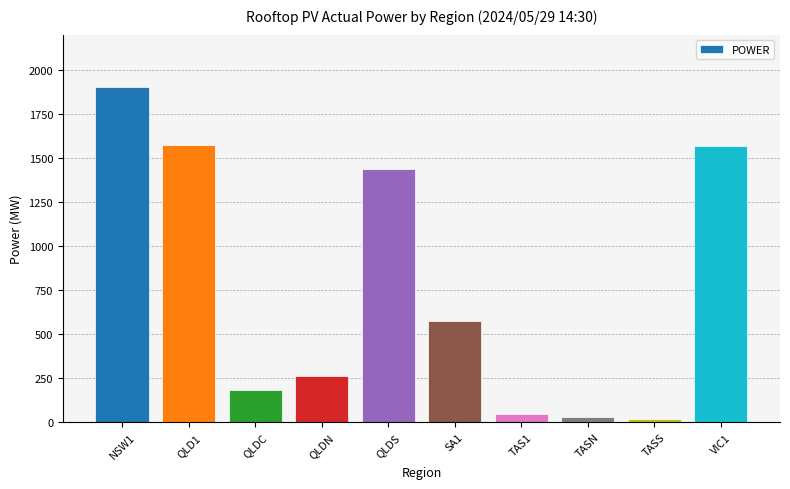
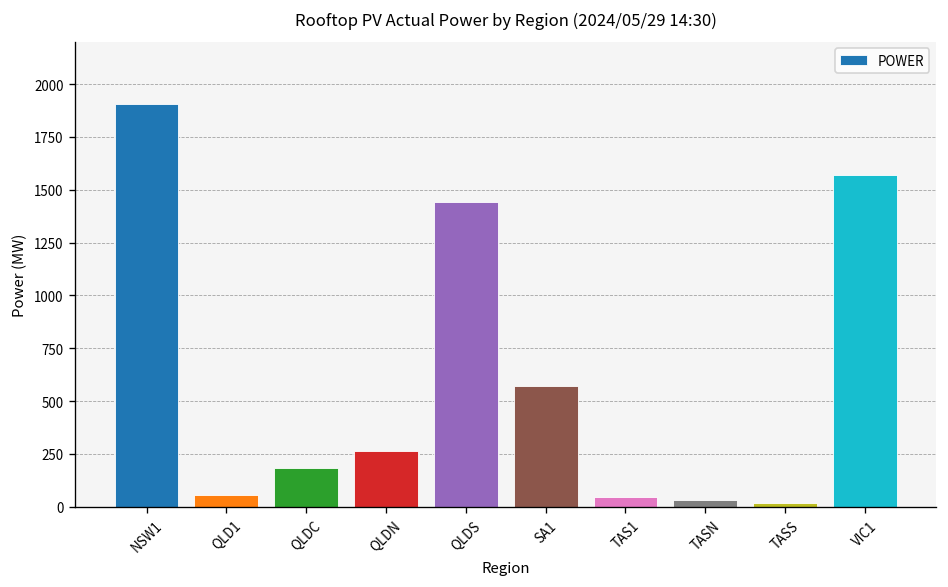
  {
    "NSW1": 1910,
-   "QLD1": 1570,
+   "QLD1": 50,
    "QLDC": 180,
    "QLDN": 260,
    "QLDS": 1440,
    "SA1": 570,
    "TAS1": 50,
    "TASN": 30,
    "TASS": 20,
    "VIC1": 1570
  }
